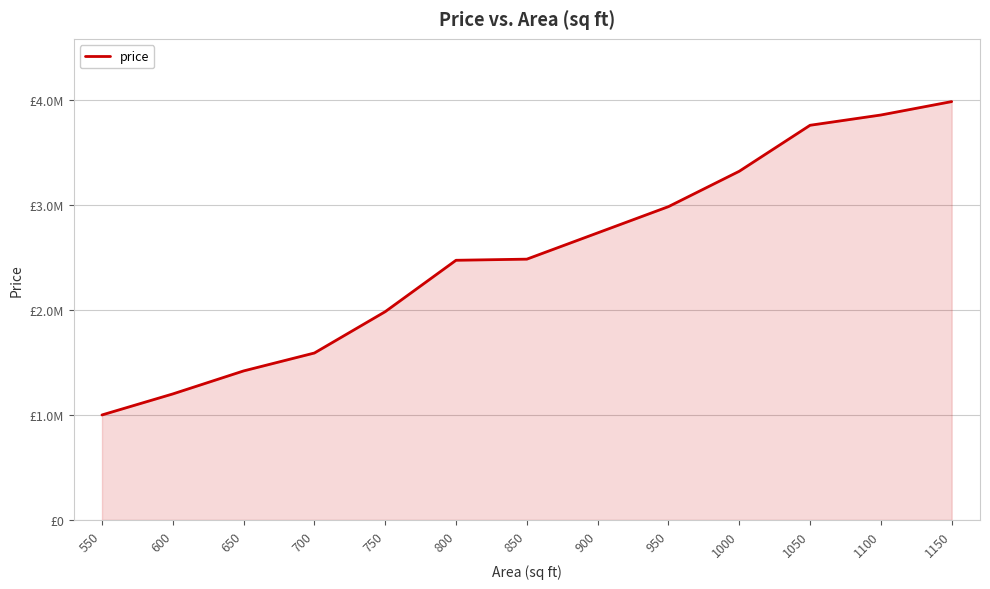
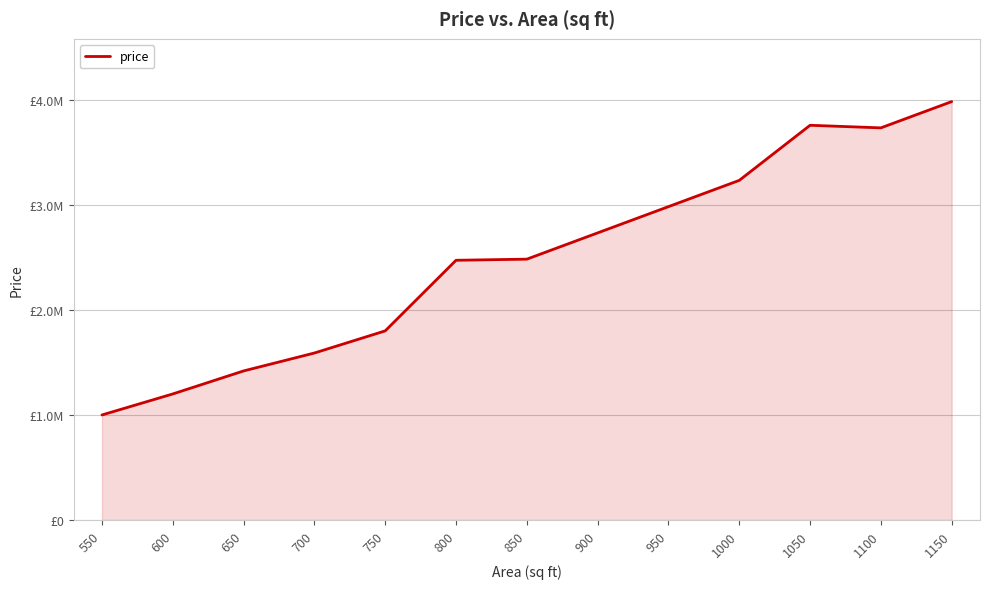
  {
    "550": "£1000000",
    "600": "£1200000",
    "650": "£1420000",
    "700": "£1590000",
-   "750": "£1980000",
+   "750": "£1800000",
    "800": "£2470000",
    "850": "£2480000",
    "900": "£2730000",
    "950": "£2980000",
-   "1000": "£3320000",
+   "1000": "£3230000",
    "1050": "£3760000",
-   "1100": "£3860000",
+   "1100": "£3730000",
    "1150": "£3980000"
  }
